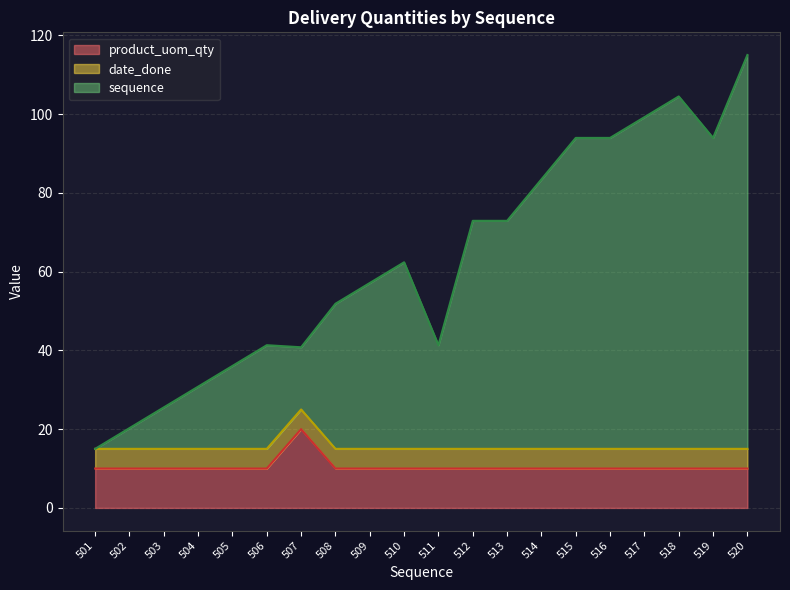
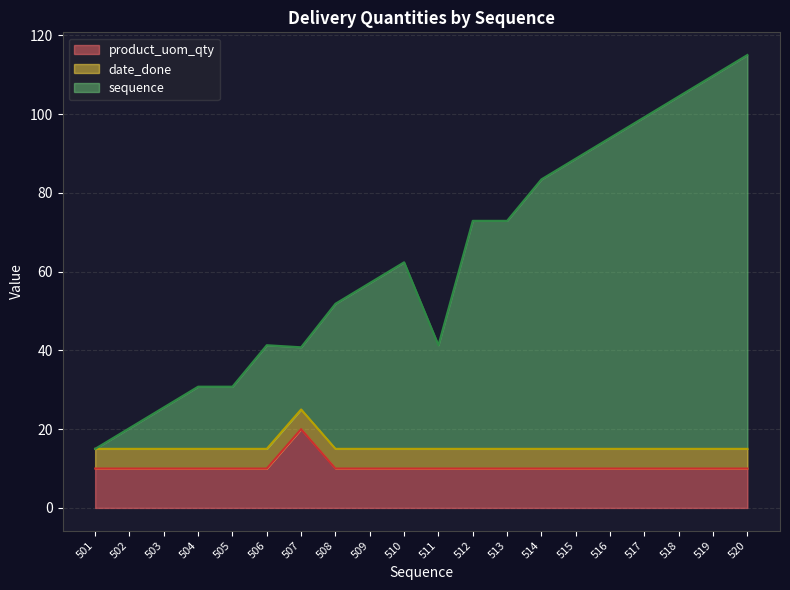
  {
    "product_uom_qty": {
      "501": 10,
      "502": 10,
      "503": 10,
      "504": 10,
      "505": 10,
      "506": 10,
      "507": 20,
      "508": 10,
      "509": 10,
      "510": 10,
      "511": 10,
      "512": 10,
      "513": 10,
      "514": 10,
      "515": 10,
      "516": 10,
      "517": 10,
      "518": 10,
      "519": 10,
      "520": 10
    },
    "date_done": {
      "502": 5,
      "503": 5,
      "504": 5,
      "505": 5,
      "506": 5,
      "507": 5,
      "508": 5,
      "509": 5,
      "510": 5,
      "511": 5,
      "512": 5,
      "513": 5,
      "514": 5,
      "515": 5,
      "516": 5,
      "517": 5,
      "518": 5,
      "519": 5,
      "520": 5
    },
    "sequence": {
      "502": 5,
      "503": 11,
      "504": 16,
-     "505": 21,
+     "505": 16,
      "506": 26,
      "507": 16,
      "508": 37,
      "509": 42,
      "510": 47,
      "511": 26,
      "512": 58,
      "513": 58,
      "514": 68,
-     "515": 79,
+     "515": 74,
      "516": 79,
      "517": 84,
      "518": 89,
-     "519": 79,
+     "519": 95,
      "520": 100
    }
  }
